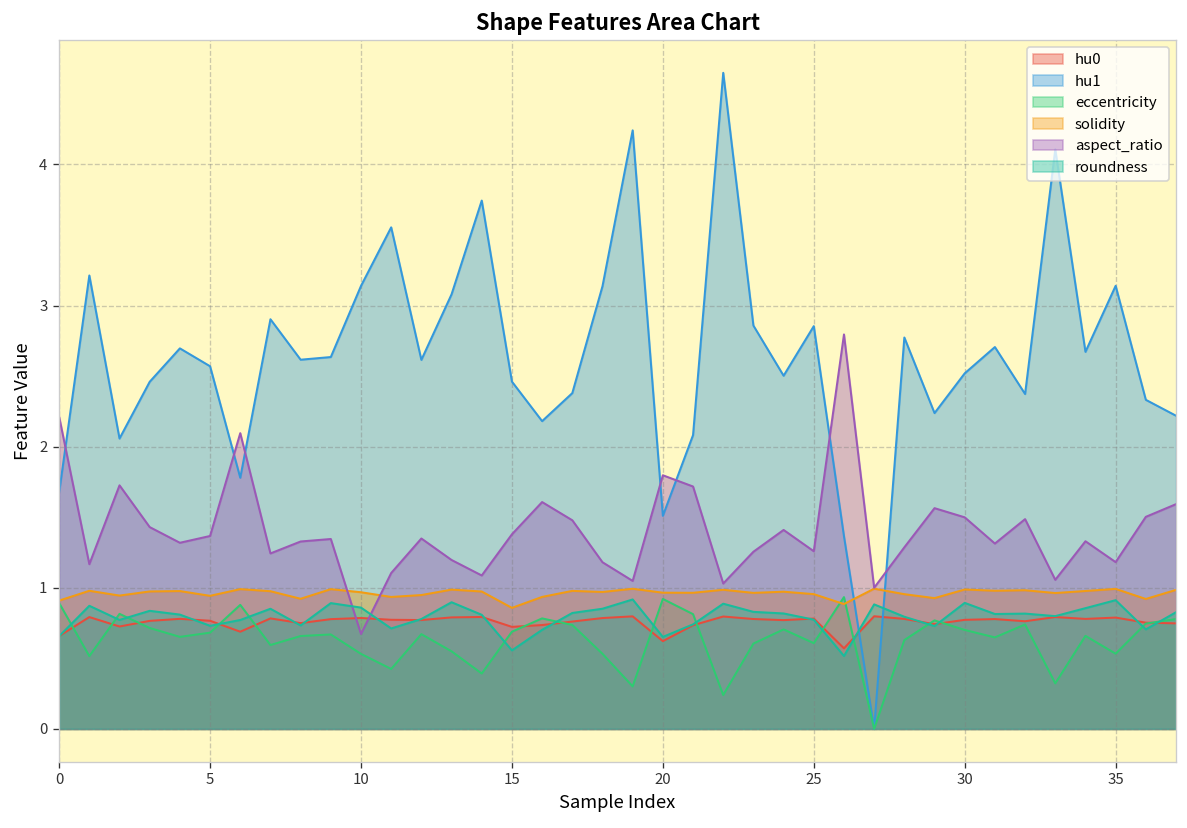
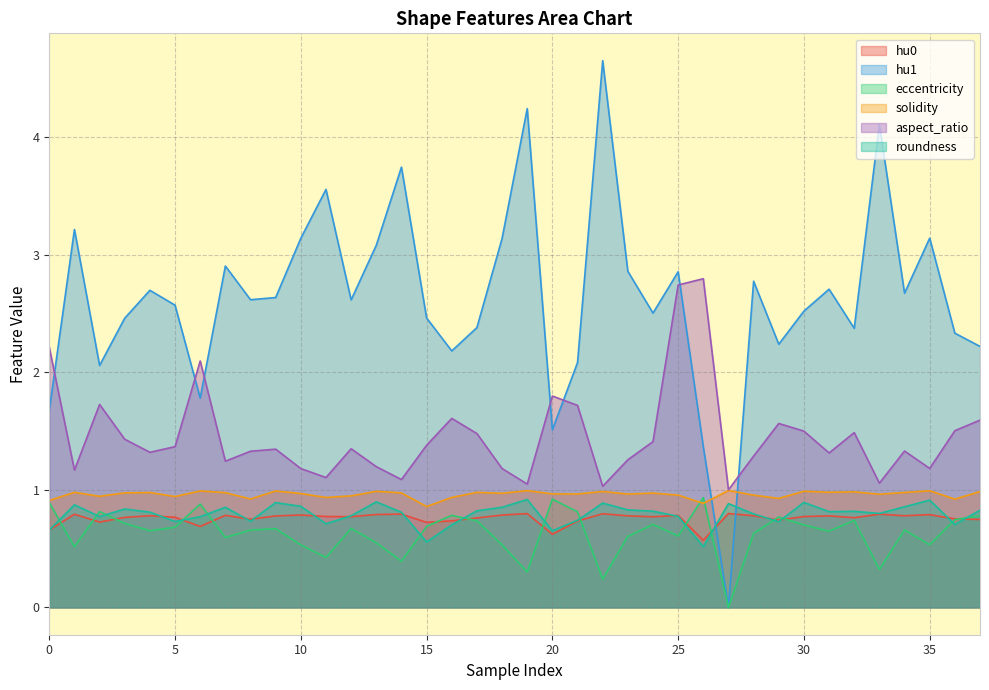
  {
    "aspect_ratio": {
      "0": 2.21,
      "5": 1.37,
-     "10": 0.67,
+     "10": 1.18,
      "15": 1.38,
      "20": 1.80,
-     "25": 1.26,
+     "25": 2.74,
      "30": 1.50,
      "35": 1.18
    }
  }
